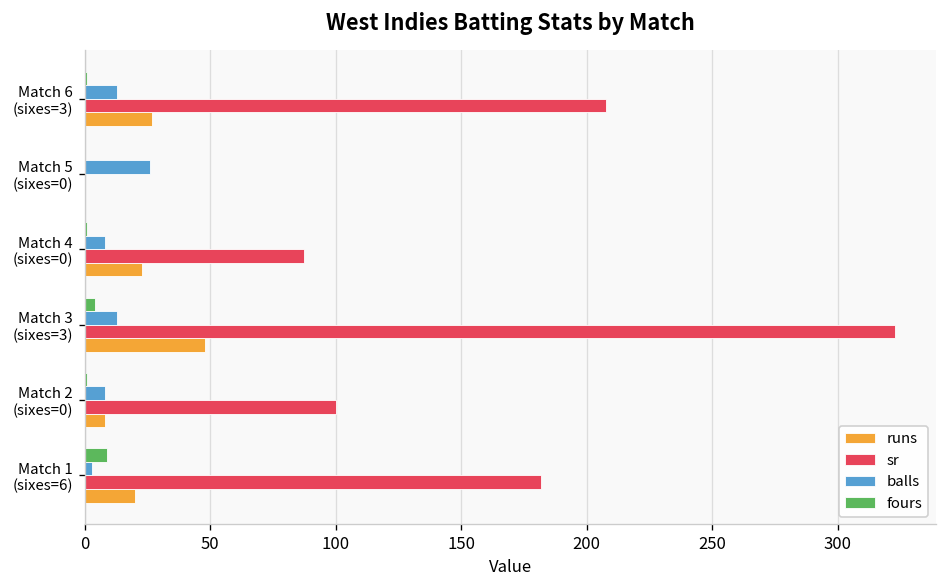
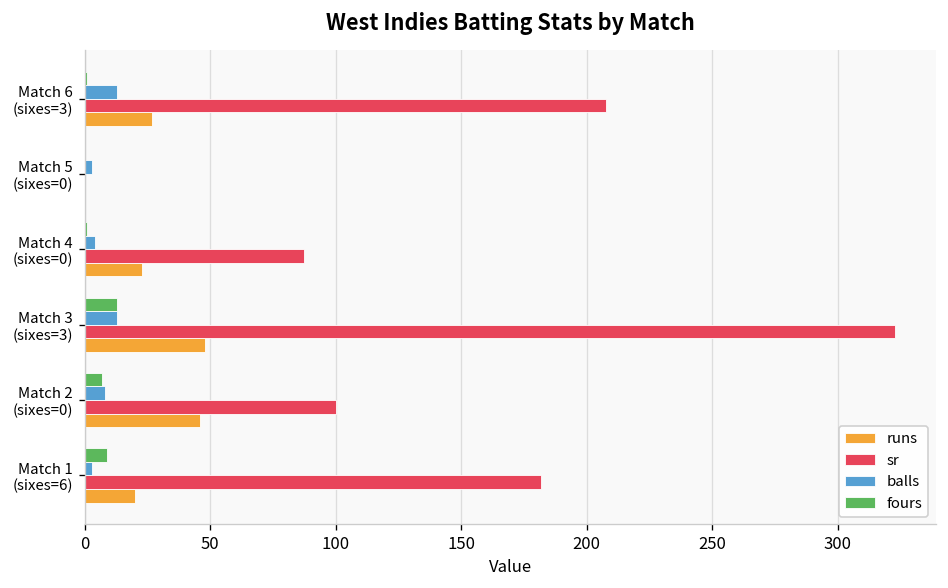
  {
    "runs": {
      "Match 6 (sixes=3)": 27,
      "Match 5 (sixes=0)": 0,
      "Match 4 (sixes=0)": 23,
      "Match 3 (sixes=3)": 48,
-     "Match 2 (sixes=0)": 8,
+     "Match 2 (sixes=0)": 46,
      "Match 1 (sixes=6)": 20
    },
    "sr": {
      "Match 6 (sixes=3)": 208,
      "Match 5 (sixes=0)": 0,
      "Match 4 (sixes=0)": 88,
      "Match 3 (sixes=3)": 323,
      "Match 2 (sixes=0)": 100,
      "Match 1 (sixes=6)": 182
    },
    "balls": {
      "Match 6 (sixes=3)": 13,
-     "Match 5 (sixes=0)": 26,
-     "Match 4 (sixes=0)": 8,
+     "Match 5 (sixes=0)": 3,
+     "Match 4 (sixes=0)": 4,
      "Match 3 (sixes=3)": 13,
      "Match 2 (sixes=0)": 8,
      "Match 1 (sixes=6)": 3
    },
    "fours": {
      "Match 5 (sixes=0)": 0,
-     "Match 3 (sixes=3)": 4,
-     "Match 2 (sixes=0)": 1,
+     "Match 3 (sixes=3)": 13,
+     "Match 2 (sixes=0)": 7,
      "Match 1 (sixes=6)": 9
    }
  }
